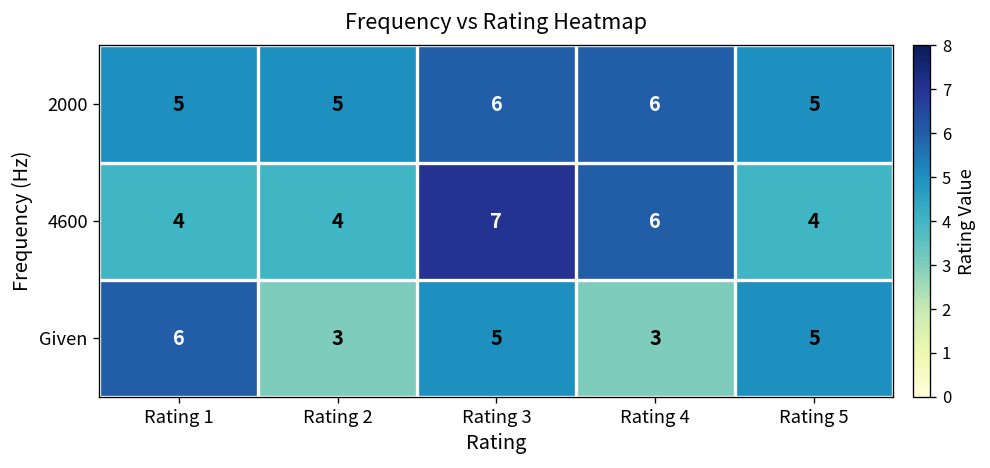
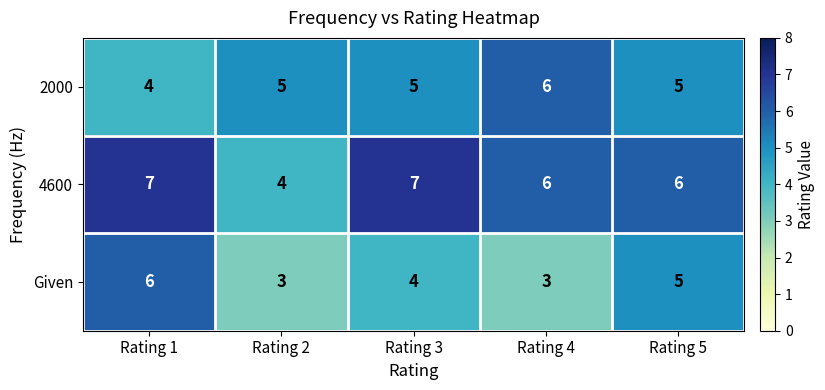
  {
    "2000": {
-     "Rating 1": 5,
+     "Rating 1": 4,
      "Rating 2": 5,
-     "Rating 3": 6,
+     "Rating 3": 5,
      "Rating 4": 6,
      "Rating 5": 5
    },
    "4600": {
-     "Rating 1": 4,
+     "Rating 1": 7,
      "Rating 2": 4,
      "Rating 3": 7,
      "Rating 4": 6,
-     "Rating 5": 4
+     "Rating 5": 6
    },
    "Given": {
      "Rating 1": 6,
      "Rating 2": 3,
-     "Rating 3": 5,
+     "Rating 3": 4,
      "Rating 4": 3,
      "Rating 5": 5
    }
  }
